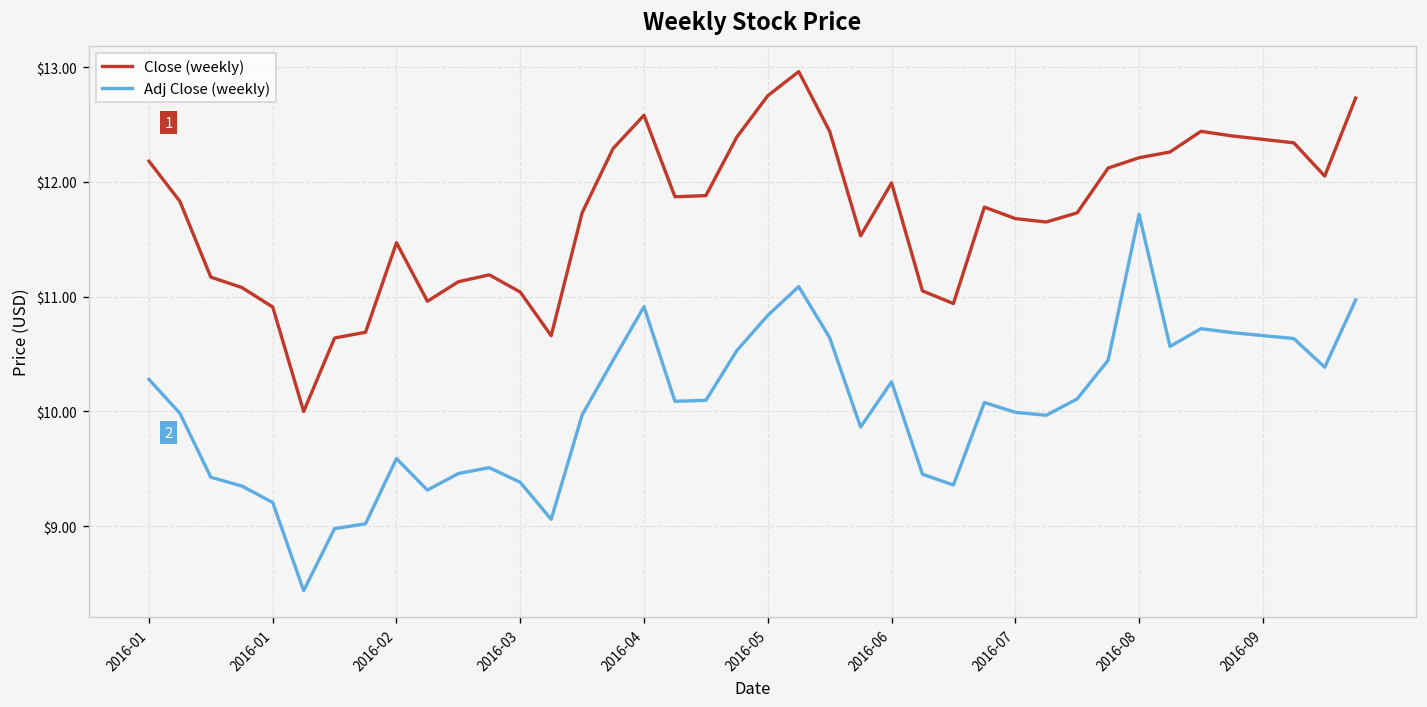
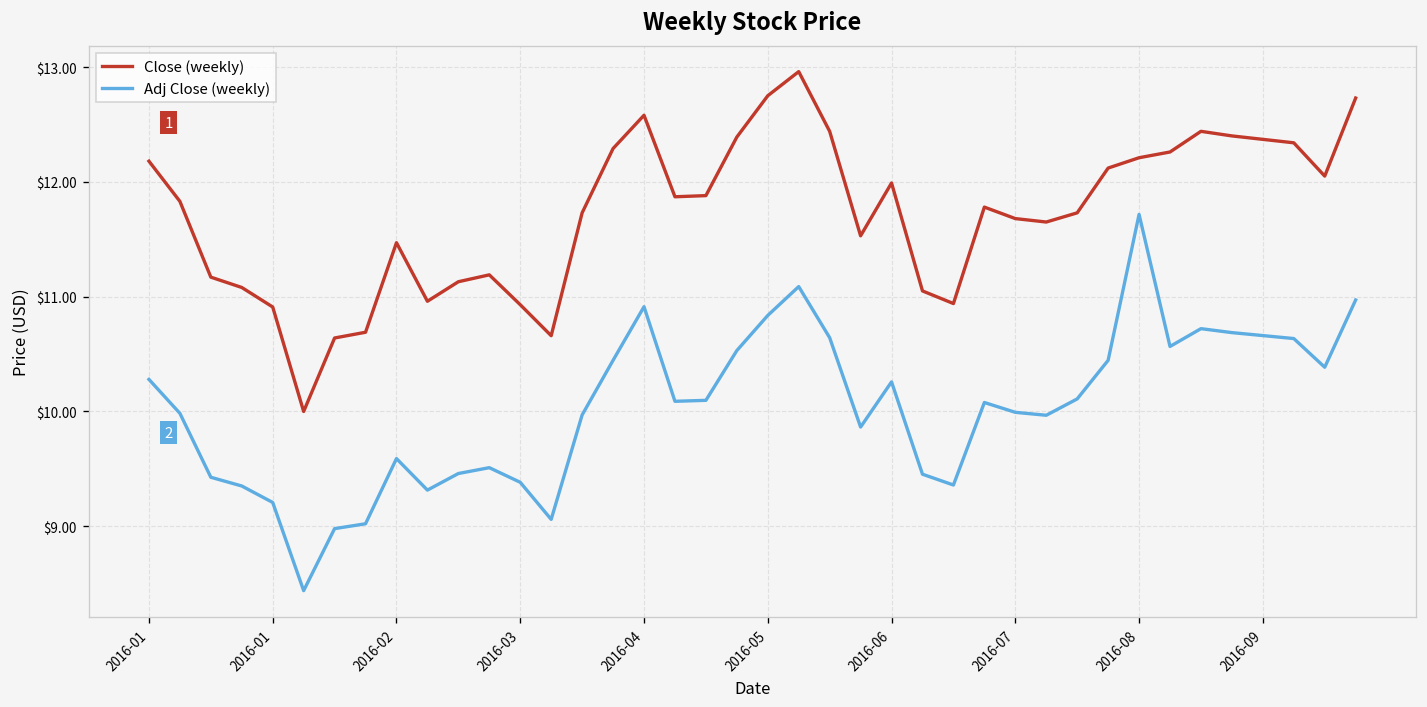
  {
    "Close (weekly)": {
      "2016-02": "$11.5",
-     "2016-03": "$11.0",
+     "2016-03": "$10.9",
      "2016-04": "$12.6",
      "2016-05": "$12.8",
      "2016-06": "$12.0",
      "2016-07": "$11.7",
      "2016-08": "$12.2",
      "2016-09": "$12.4"
    },
    "Adj Close (weekly)": {
      "2016-02": "$9.6",
      "2016-03": "$9.4",
      "2016-04": "$10.9",
      "2016-05": "$10.8",
      "2016-06": "$10.3",
      "2016-07": "$10.0",
      "2016-08": "$11.7",
      "2016-09": "$10.7"
    }
  }
